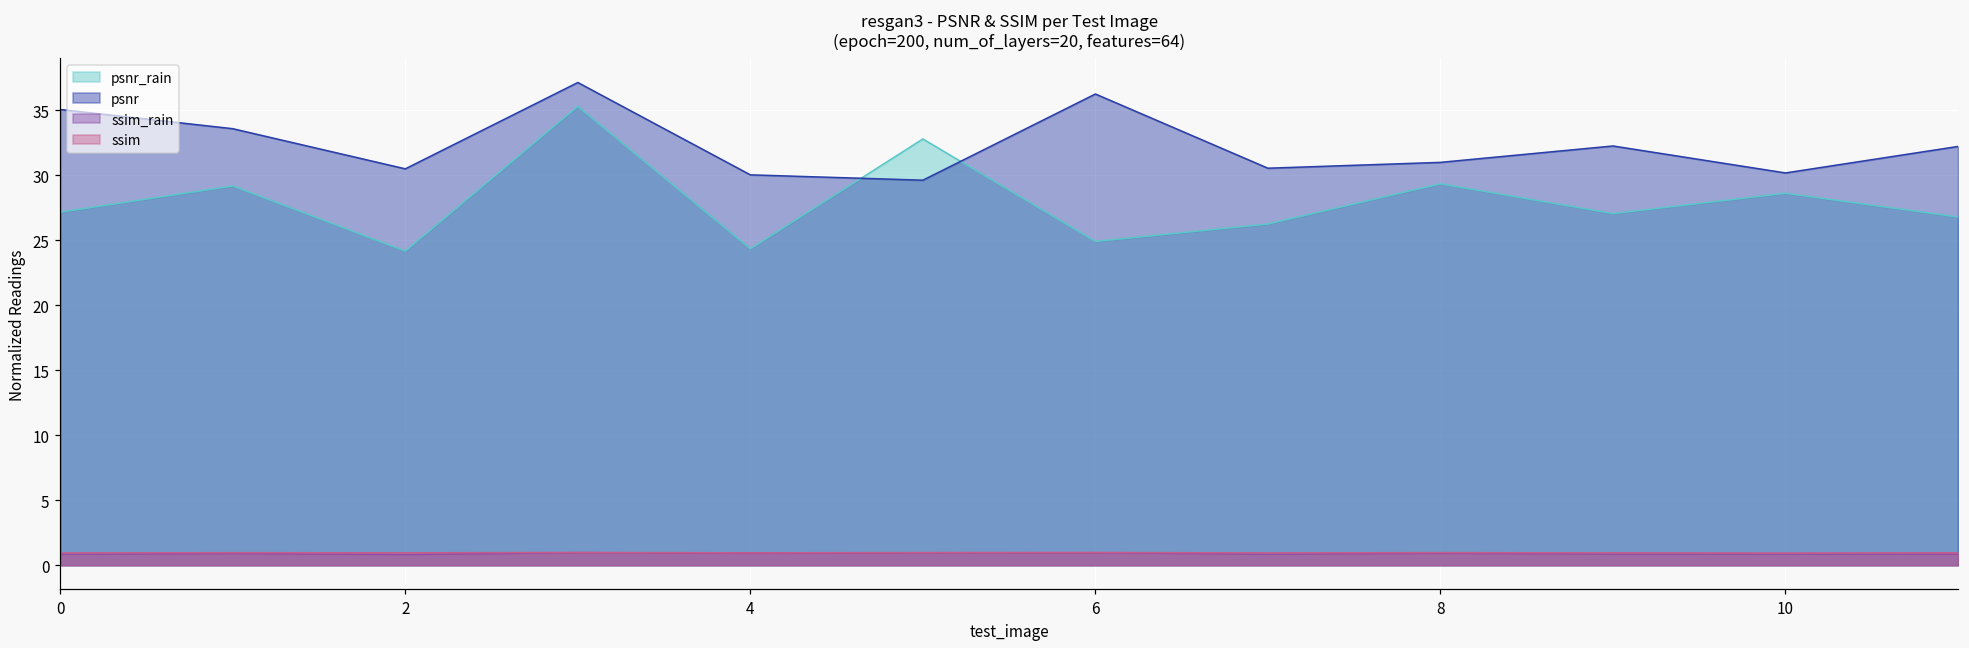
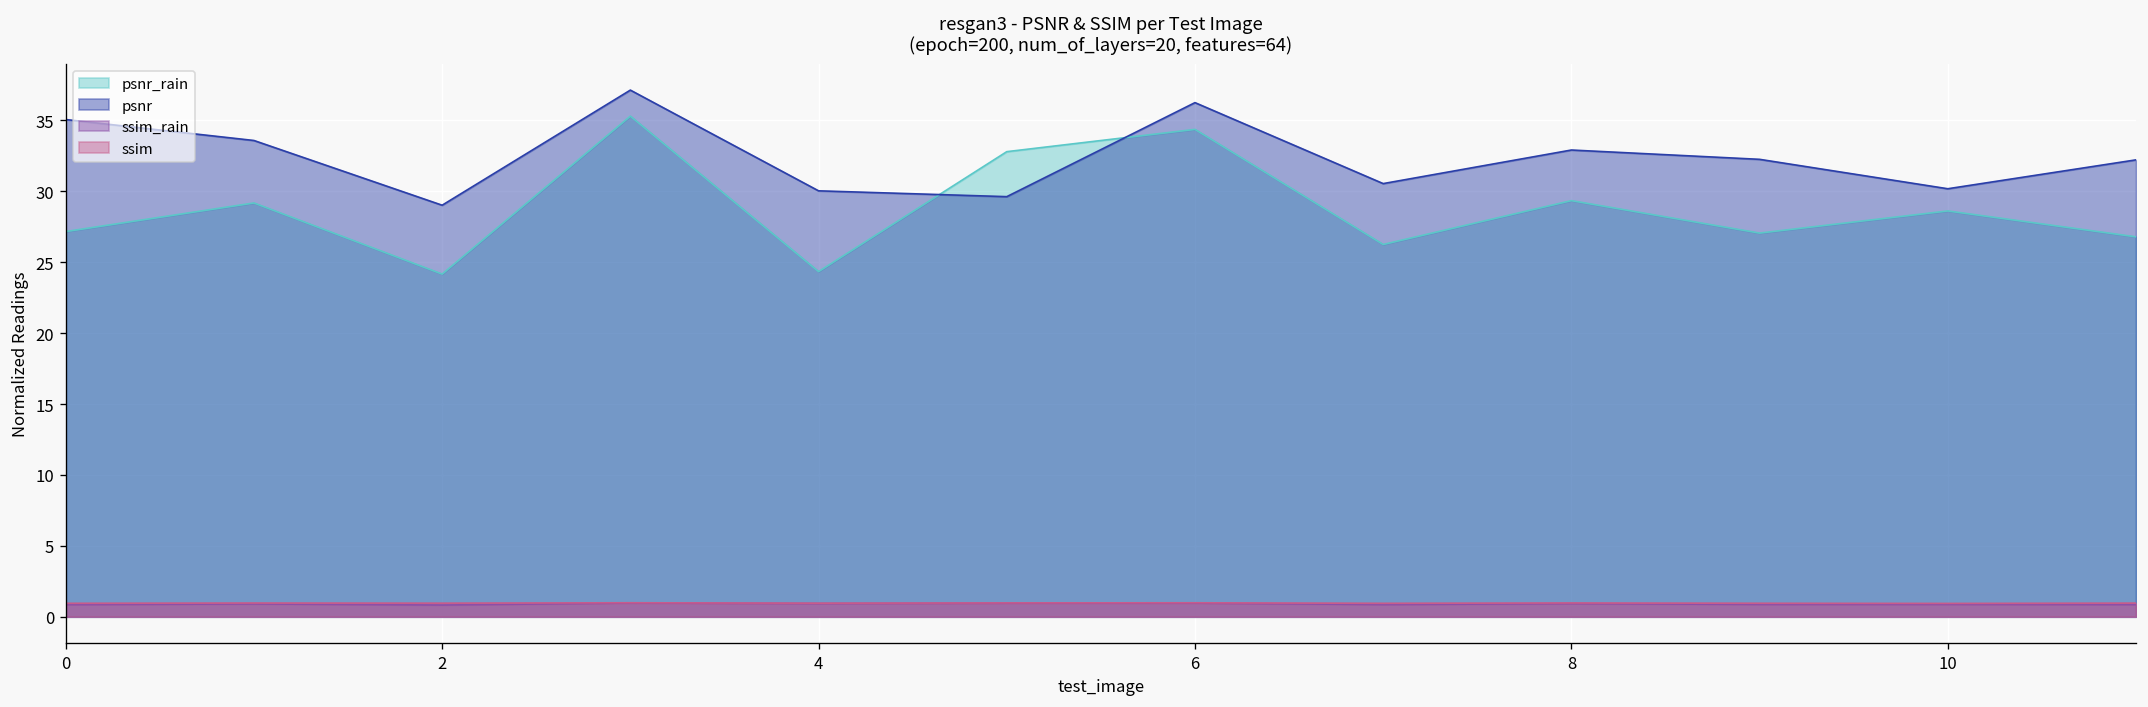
  {
    "psnr_rain": {
      "0": 27.2,
      "2": 24.2,
      "4": 24.3,
-     "6": 24.9,
+     "6": 34.4,
      "8": 29.3,
      "10": 28.6
    },
    "psnr": {
      "0": 35.1,
-     "2": 30.5,
+     "2": 29.0,
      "4": 30.0,
      "6": 36.3,
-     "8": 31.0,
+     "8": 32.9,
      "10": 30.2
    }
  }
